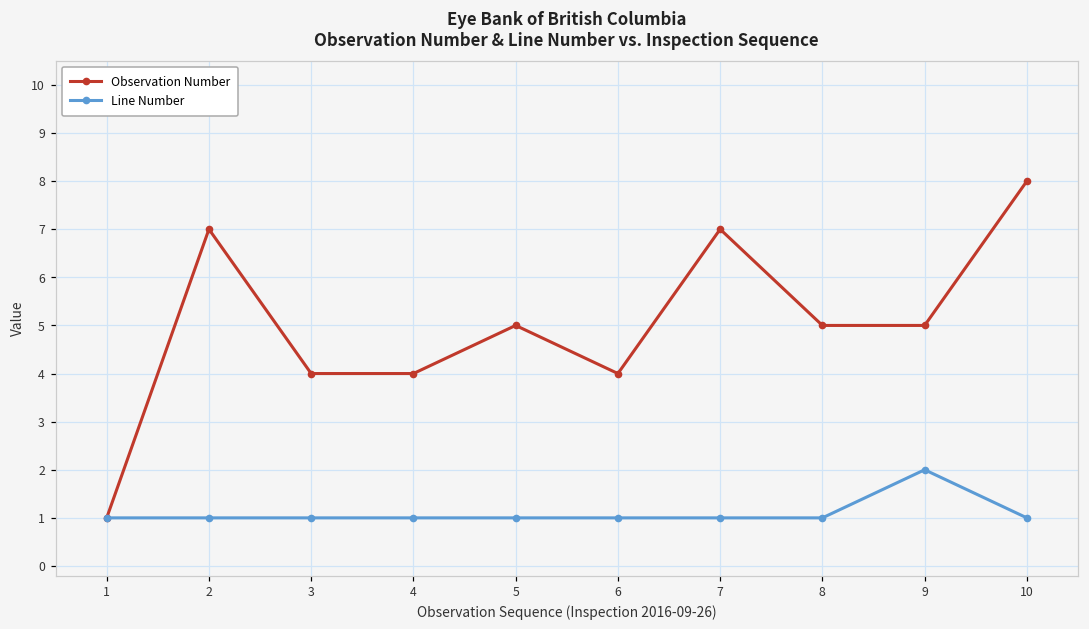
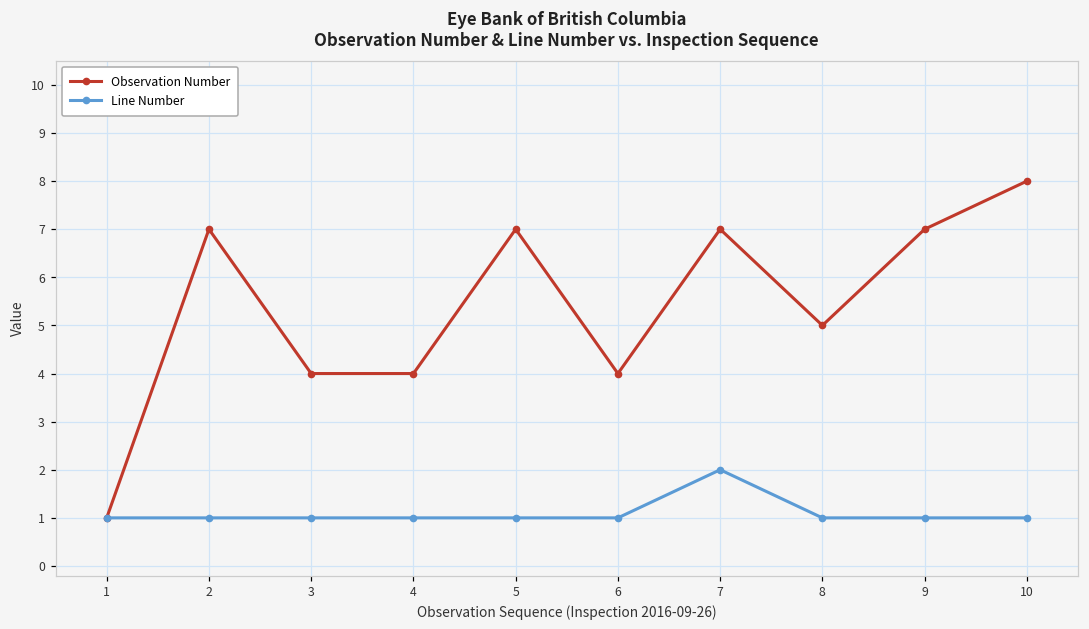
  {
    "Observation Number": {
      "2": 7,
      "3": 4,
      "4": 4,
-     "5": 5,
+     "5": 7,
      "6": 4,
      "7": 7,
      "8": 5,
-     "9": 5,
+     "9": 7,
      "10": 8
    },
    "Line Number": {
      "2": 1,
      "3": 1,
      "4": 1,
      "5": 1,
      "6": 1,
-     "7": 1,
+     "7": 2,
      "8": 1,
-     "9": 2,
+     "9": 1,
      "10": 1
    }
  }
